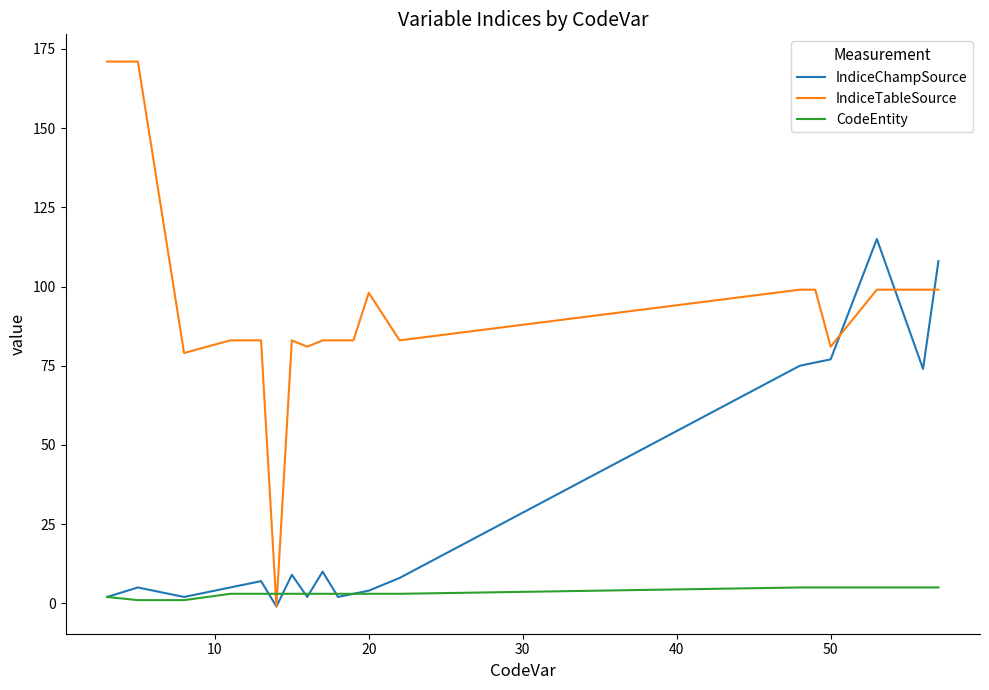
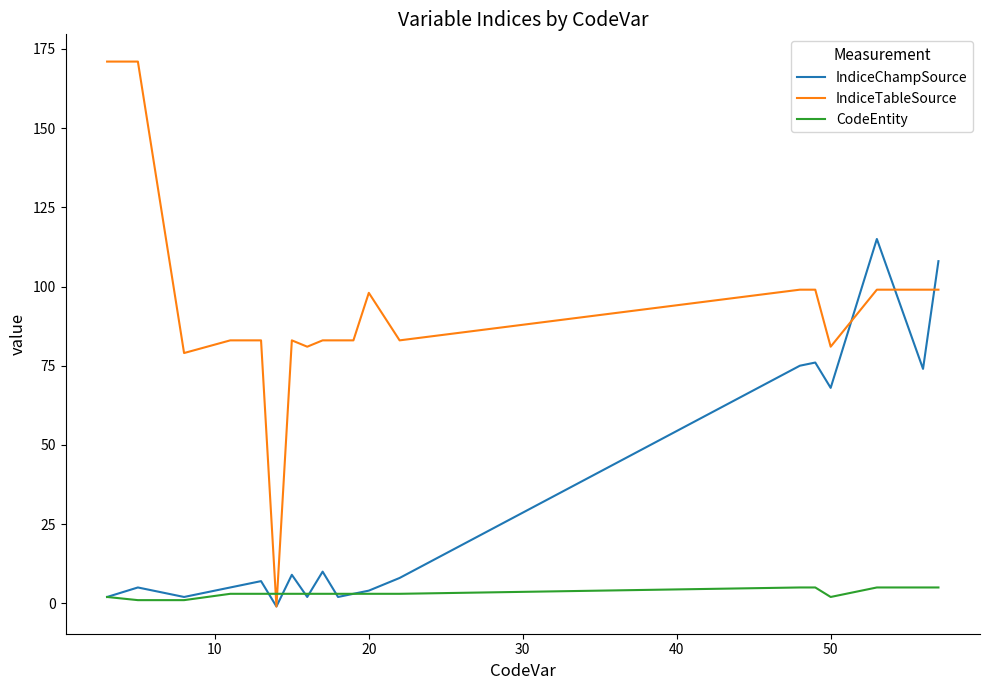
  {
    "IndiceChampSource": {
      "20": 4,
-     "50": 77
+     "50": 68
    },
    "IndiceTableSource": {
      "20": 98,
      "50": 81
    },
    "CodeEntity": {
      "20": 3,
-     "50": 5
+     "50": 2
    }
  }
